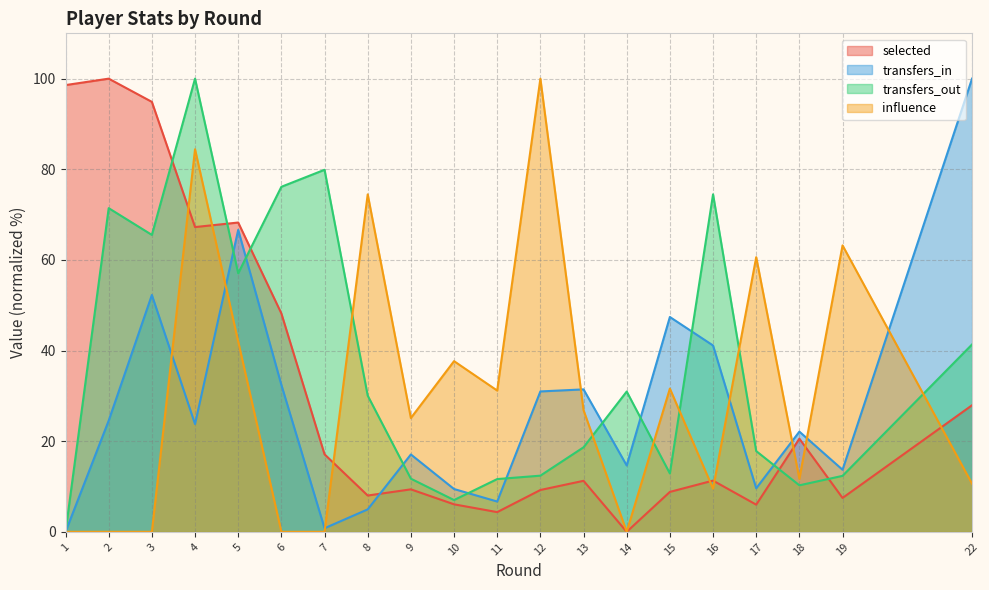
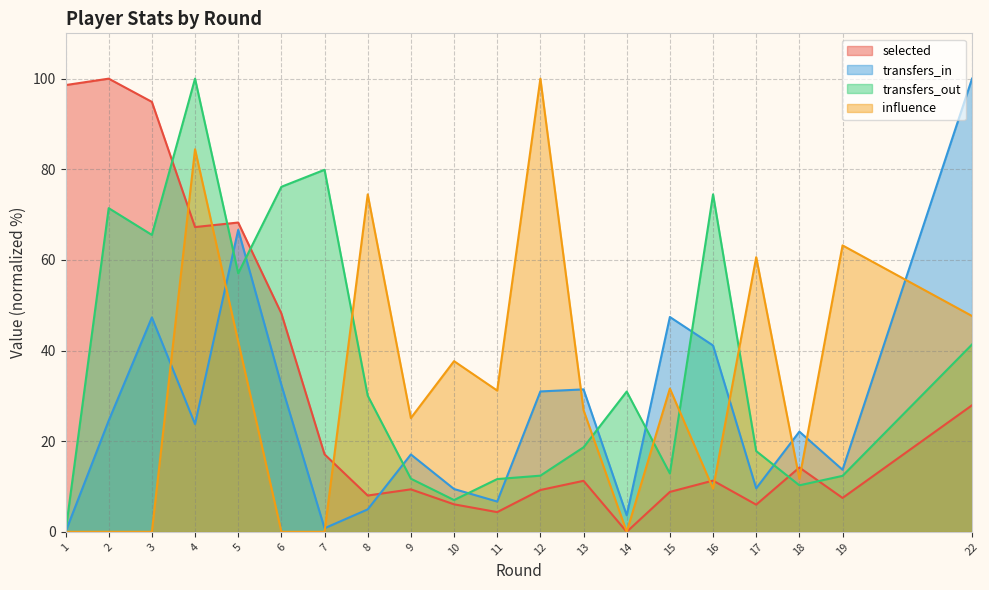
  {
    "selected": {
      "1": 99,
      "2": 100,
      "3": 95,
      "4": 67,
      "5": 68,
      "6": 48,
      "7": 17,
      "8": 8,
      "9": 9,
      "10": 6,
      "11": 4,
      "12": 9,
      "13": 11,
      "15": 9,
      "16": 11,
      "17": 6,
-     "18": 21,
+     "18": 14,
      "19": 7,
      "22": 28
    },
    "transfers_in": {
      "2": 25,
-     "3": 52,
+     "3": 47,
      "4": 24,
      "5": 67,
      "6": 32,
      "7": 1,
      "8": 5,
      "9": 17,
      "10": 9,
      "11": 7,
      "12": 31,
      "13": 31,
-     "14": 15,
+     "14": 4,
      "15": 47,
      "16": 41,
      "17": 10,
      "18": 22,
      "19": 14,
      "22": 100
    },
    "transfers_out": {
      "2": 71,
      "3": 66,
      "4": 100,
      "5": 57,
      "6": 76,
      "7": 80,
      "8": 30,
      "9": 12,
      "10": 7,
      "11": 12,
      "12": 12,
      "13": 19,
      "14": 31,
      "15": 13,
      "16": 74,
      "17": 18,
      "18": 10,
      "19": 12,
      "22": 41
    },
    "influence": {
      "2": 0,
      "3": 0,
      "4": 84,
      "5": 42,
      "6": 0,
      "7": 0,
      "8": 74,
      "9": 25,
      "10": 38,
      "11": 31,
      "12": 100,
      "13": 27,
      "15": 32,
      "16": 10,
      "17": 61,
      "18": 12,
      "19": 63,
-     "22": 11
+     "22": 48
    }
  }
